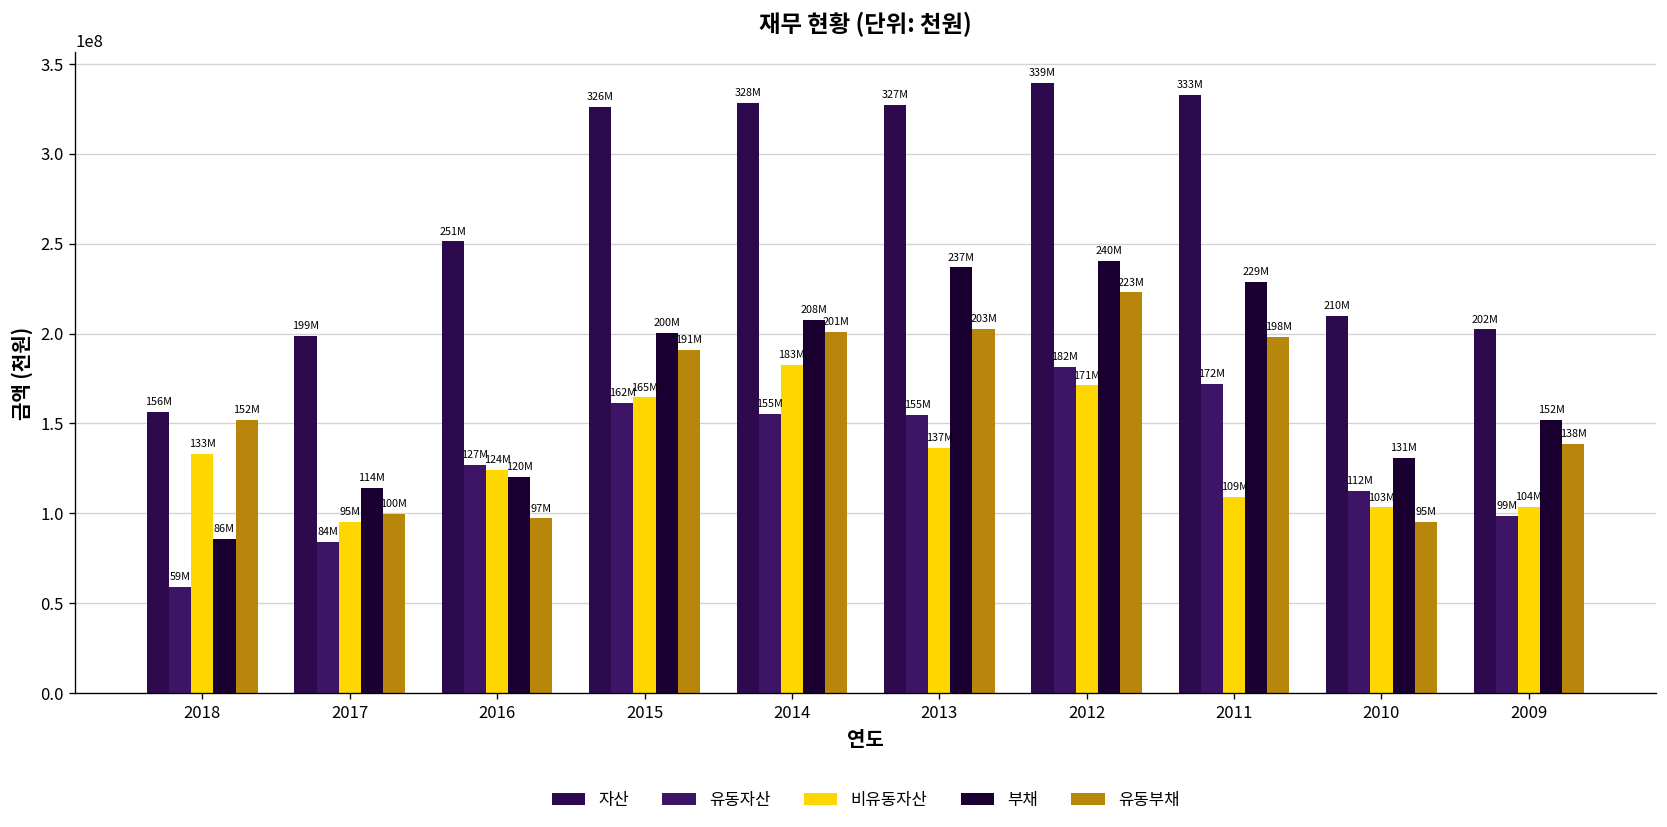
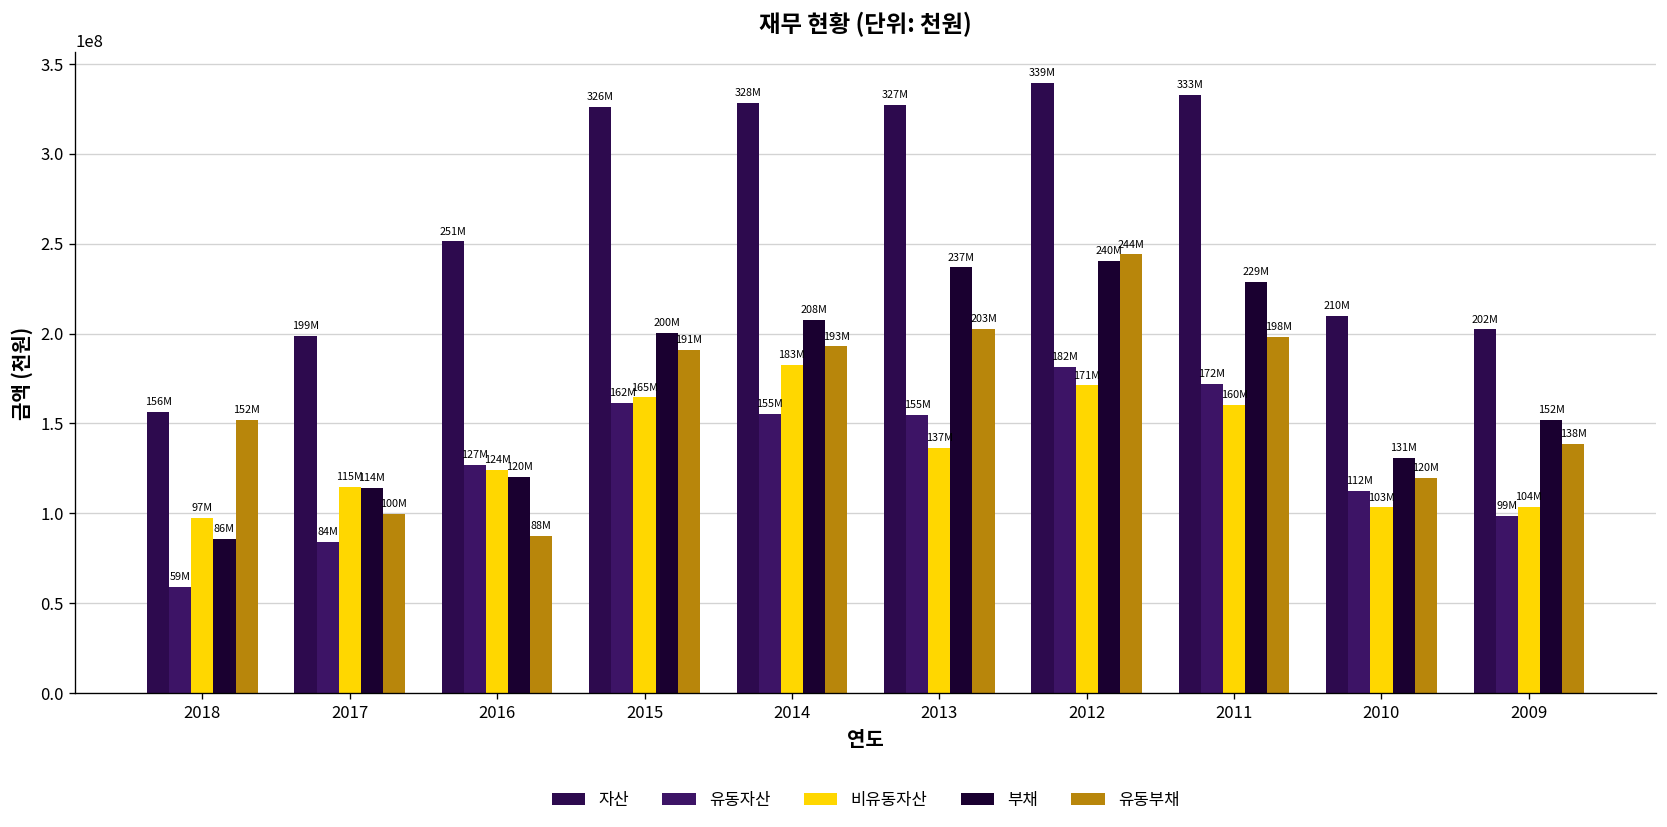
  {
    "비유동자산": {
-     "2018": "133M",
-     "2017": "95M",
+     "2018": "97M",
+     "2017": "115M",
      "2016": "124M",
      "2015": "165M",
      "2014": "183M",
      "2013": "137M",
      "2012": "171M",
-     "2011": "109M",
+     "2011": "160M",
      "2010": "103M",
      "2009": "104M"
    },
    "유동부채": {
      "2018": "152M",
      "2017": "100M",
-     "2016": "97M",
+     "2016": "88M",
      "2015": "191M",
-     "2014": "201M",
+     "2014": "193M",
      "2013": "203M",
-     "2012": "223M",
+     "2012": "244M",
      "2011": "198M",
-     "2010": "95M",
+     "2010": "120M",
      "2009": "138M"
    }
  }
